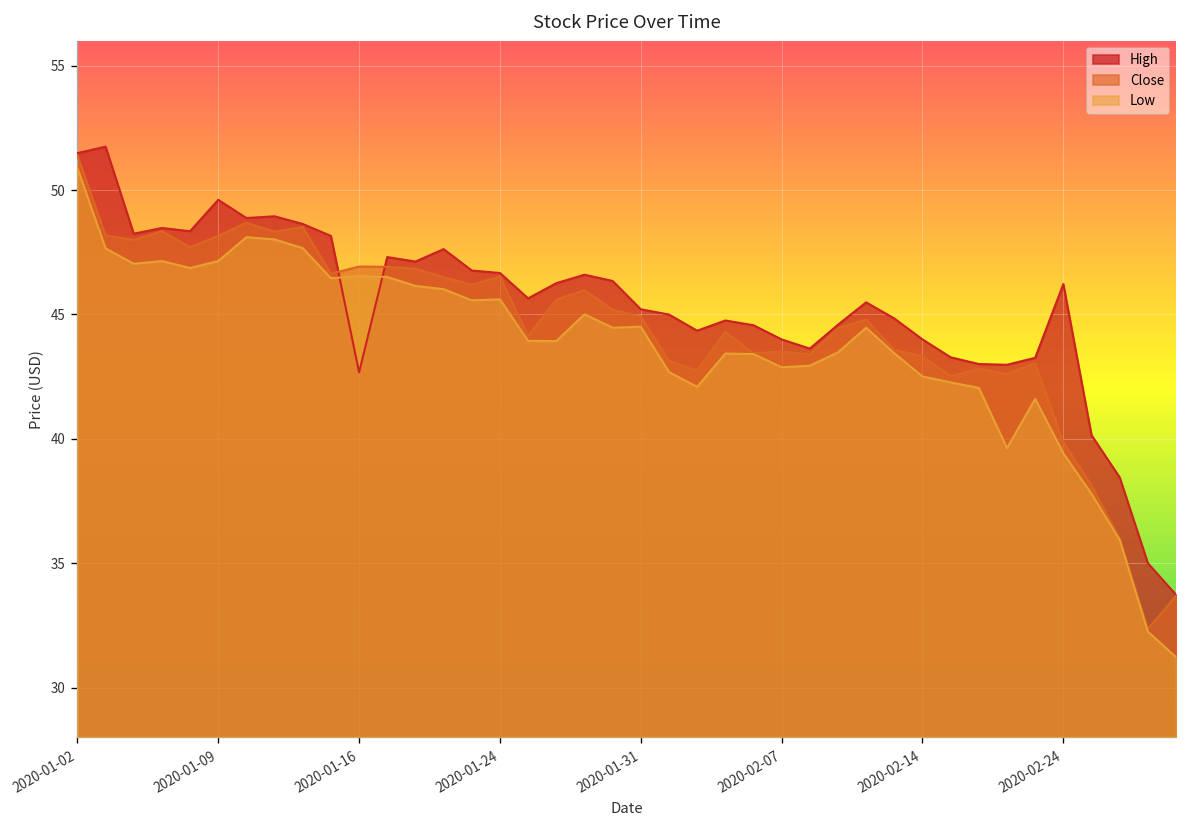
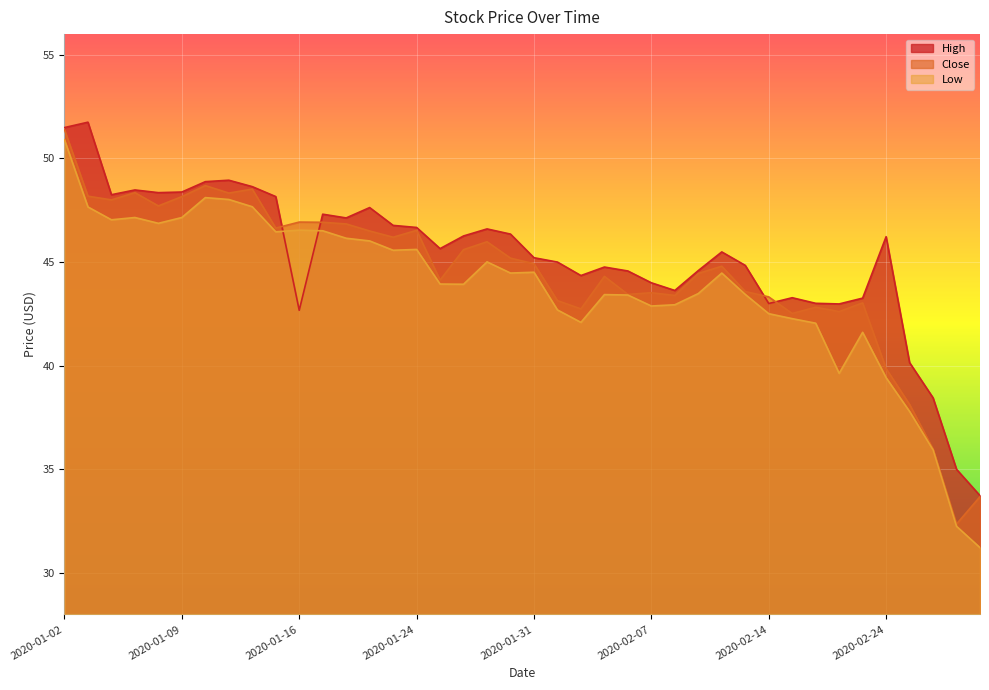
  {
    "High": {
-     "2020-01-09": 49.6,
+     "2020-01-09": 48.4,
      "2020-01-16": 42.7,
      "2020-01-24": 46.7,
      "2020-01-31": 45.2,
      "2020-02-07": 44.0,
-     "2020-02-14": 44,
+     "2020-02-14": 43,
      "2020-02-24": 46.2
    }
  }
